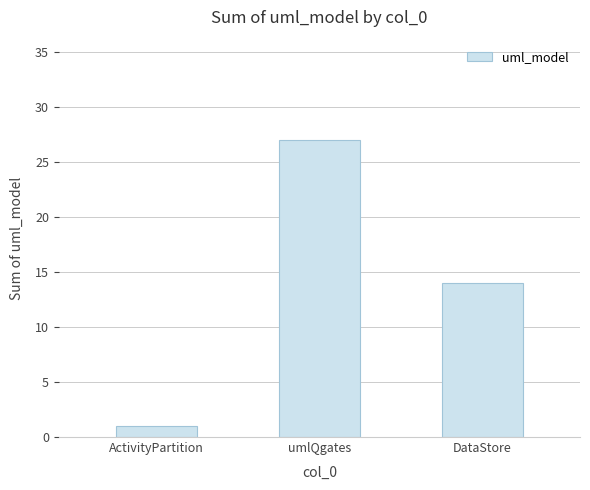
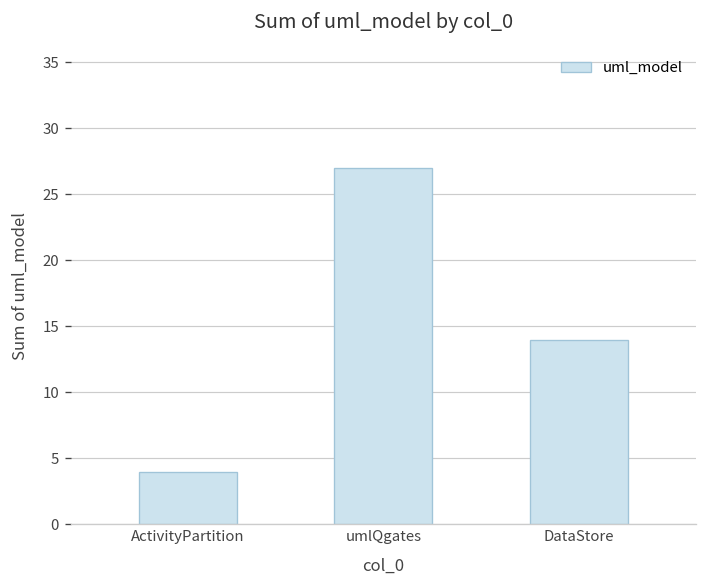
  {
-   "ActivityPartition": 1,
+   "ActivityPartition": 4,
    "umlQgates": 27,
    "DataStore": 14
  }
